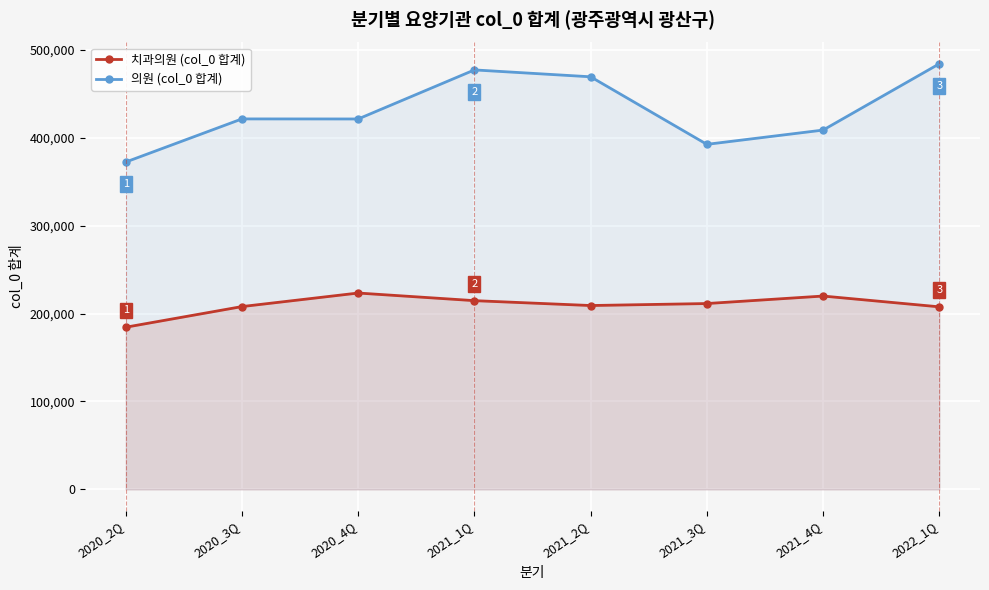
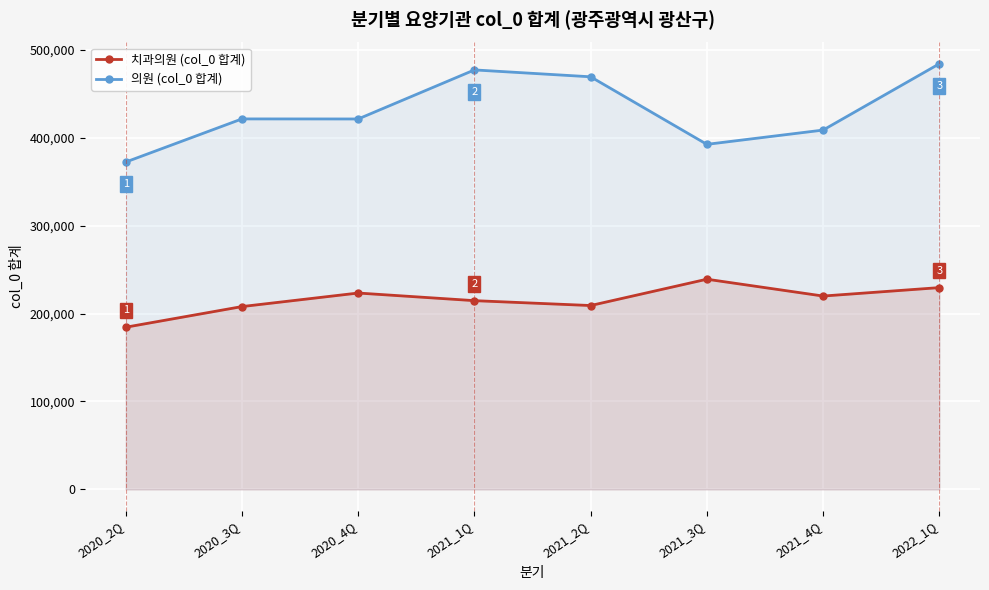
  {
    "치과의원 (col_0 합계)": {
      "2020_3Q": "210,000",
      "2020_4Q": "220,000",
      "2021_2Q": "210,000",
-     "2021_3Q": "210,000",
+     "2021_3Q": "240,000",
      "2021_4Q": "220,000",
-     "2022_1Q": "210,000"
+     "2022_1Q": "230,000"
    },
    "의원 (col_0 합계)": {
      "2020_3Q": "420,000",
      "2020_4Q": "420,000",
      "2021_2Q": "470,000",
      "2021_3Q": "390,000",
      "2021_4Q": "410,000"
    }
  }
